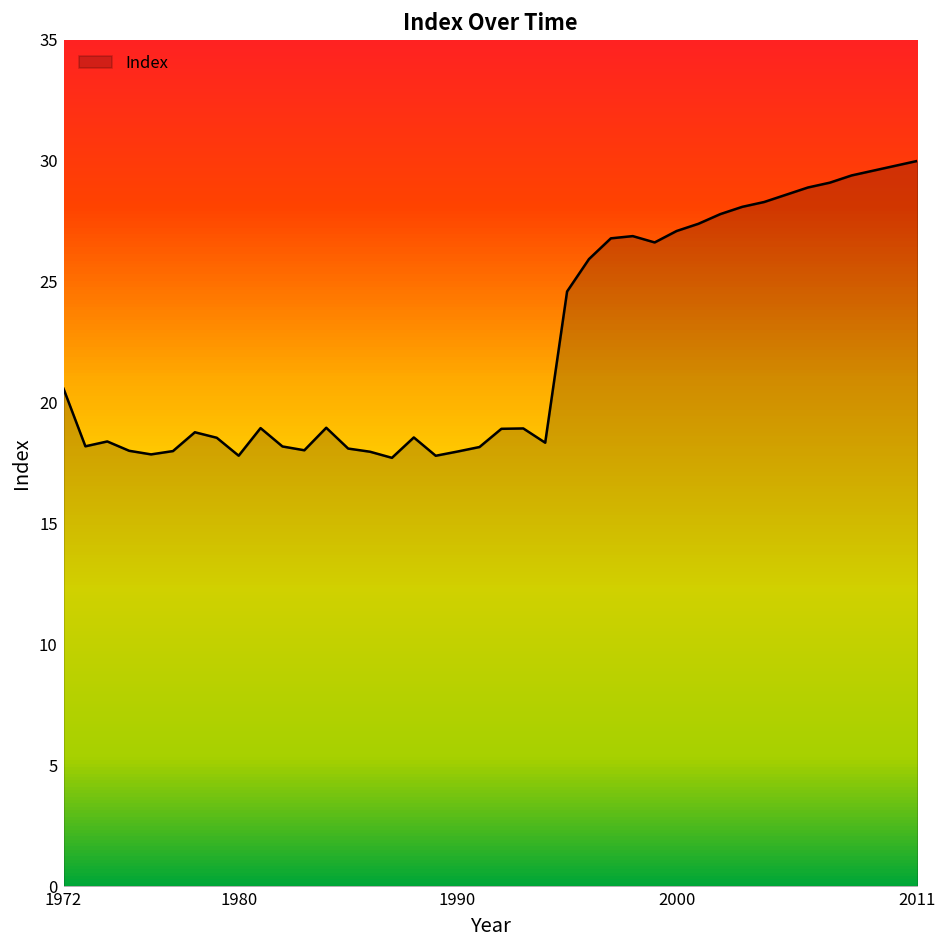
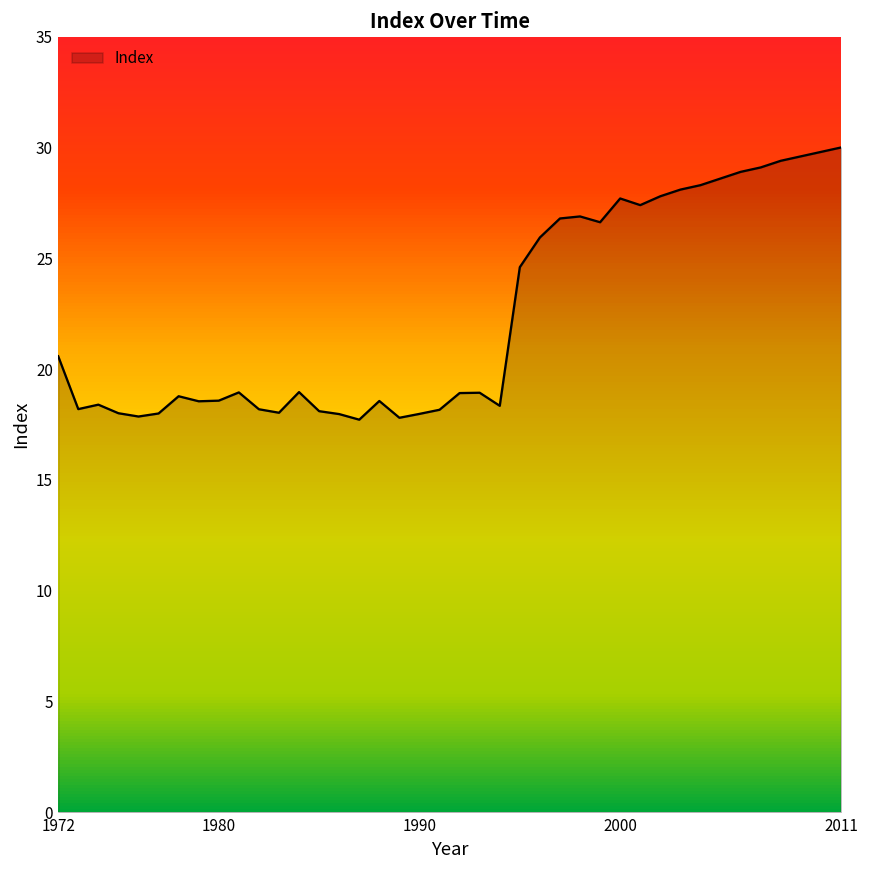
  {
    "1972": 20.6,
-   "1980": 17.8,
+   "1980": 18.6,
    "1990": 18.0,
-   "2000": 27.1,
+   "2000": 27.7,
    "2011": 30.0
  }
